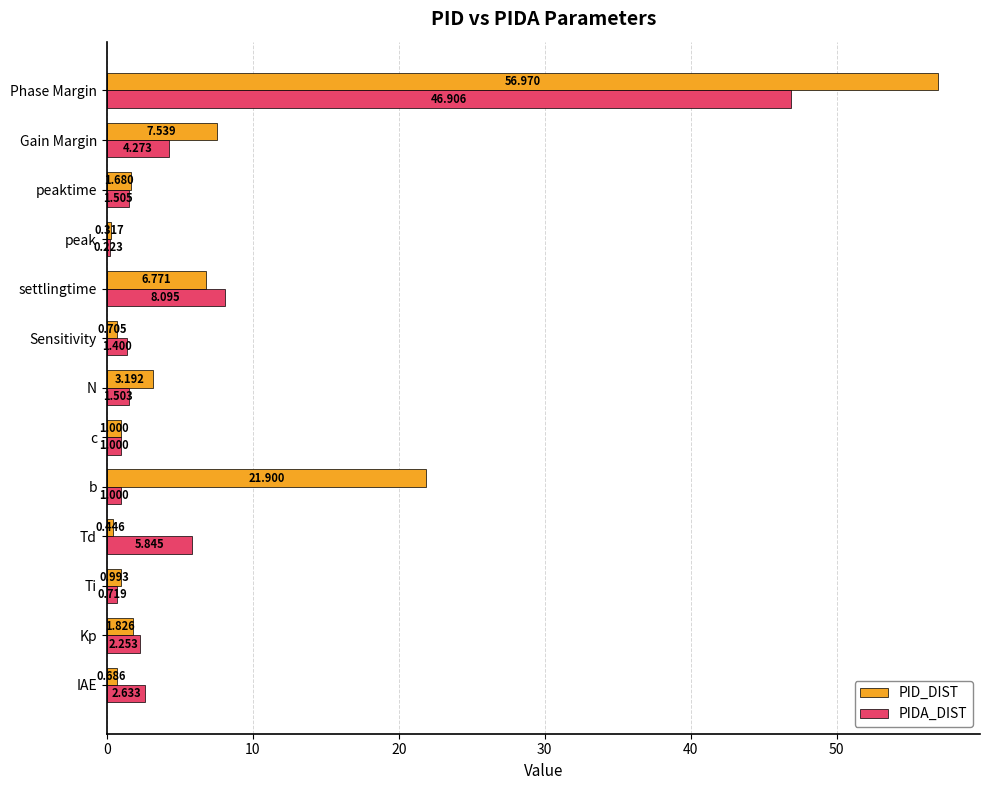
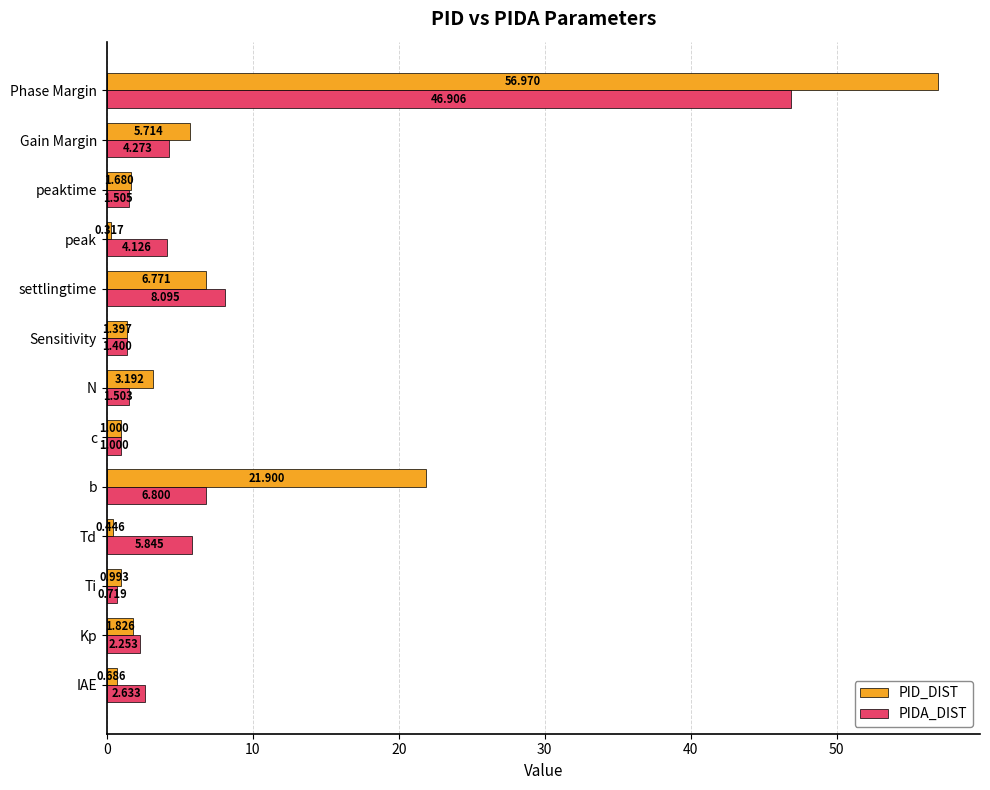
  {
    "PID_DIST": {
      "Phase Margin": 56.970,
-     "Gain Margin": 7.539,
+     "Gain Margin": 5.714,
      "peaktime": 1.680,
      "peak": 0.317,
      "settlingtime": 6.771,
-     "Sensitivity": 0.705,
+     "Sensitivity": 1.397,
      "N": 3.192,
      "c": 1.000,
      "b": 21.900,
      "Td": 0.446,
      "Ti": 0.993,
      "Kp": 1.826,
      "IAE": 0.686
    },
    "PIDA_DIST": {
      "Phase Margin": 46.906,
      "Gain Margin": 4.273,
      "peaktime": 1.505,
-     "peak": 0.223,
+     "peak": 4.126,
      "settlingtime": 8.095,
      "Sensitivity": 1.400,
      "N": 1.503,
      "c": 1.000,
-     "b": 1.000,
+     "b": 6.800,
      "Td": 5.845,
      "Ti": 0.719,
      "Kp": 2.253,
      "IAE": 2.633
    }
  }
